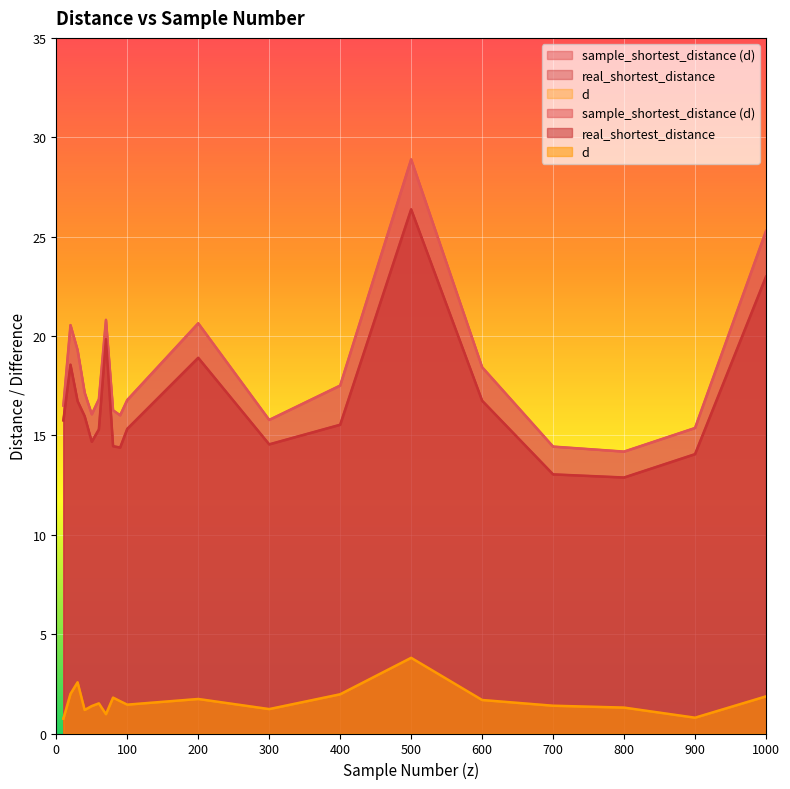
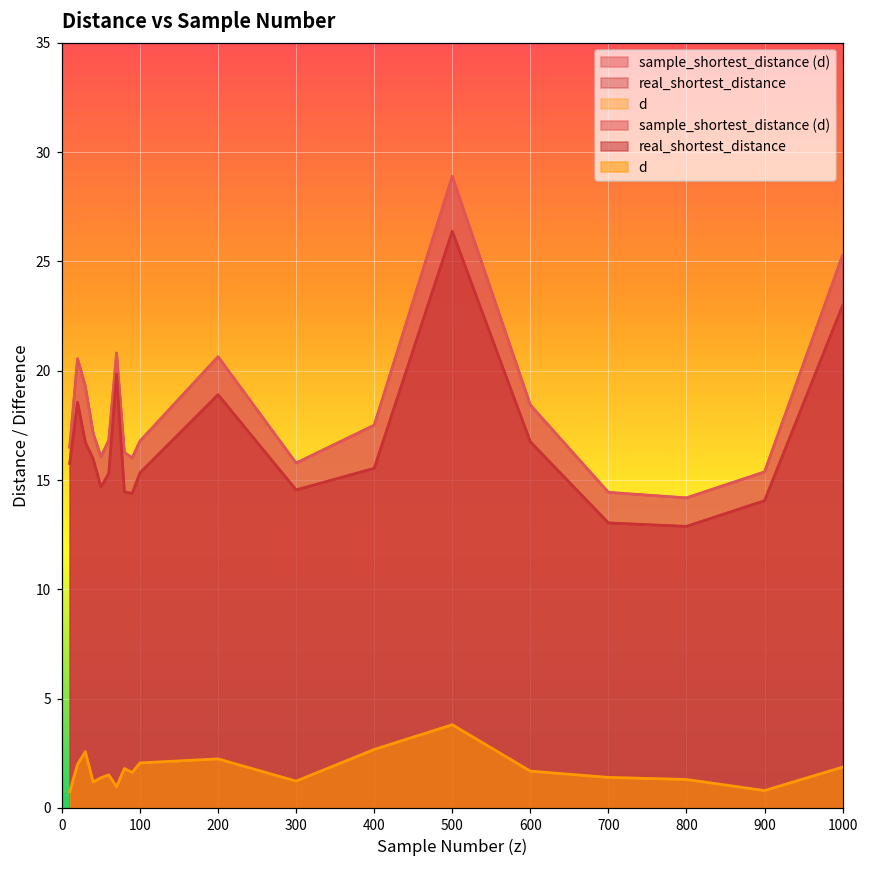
  {
    "d": {
-     "100": 1.5,
-     "200": 1.7,
+     "100": 2.1,
+     "200": 2.2,
      "300": 1.2,
-     "400": 2.0,
+     "400": 2.7,
      "500": 3.8,
      "600": 1.7,
      "700": 1.4,
      "800": 1.3,
      "900": 0.8,
      "1000": 1.9
    }
  }
